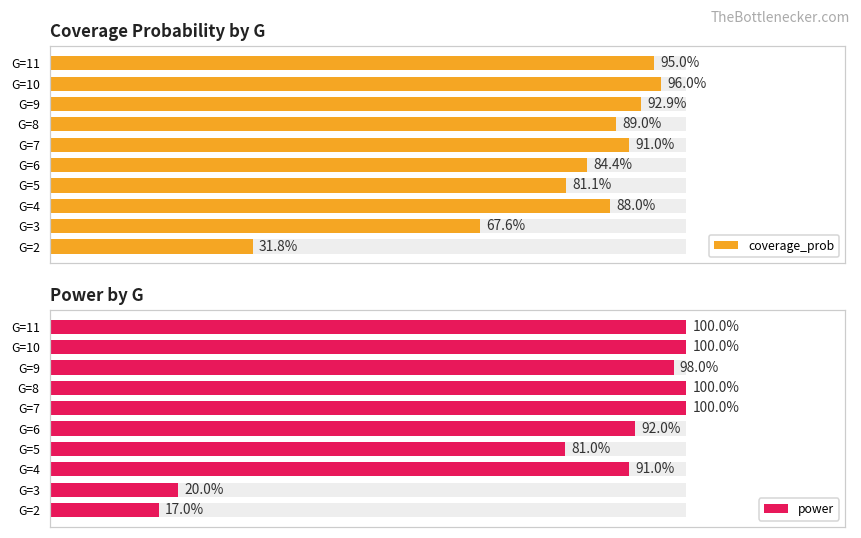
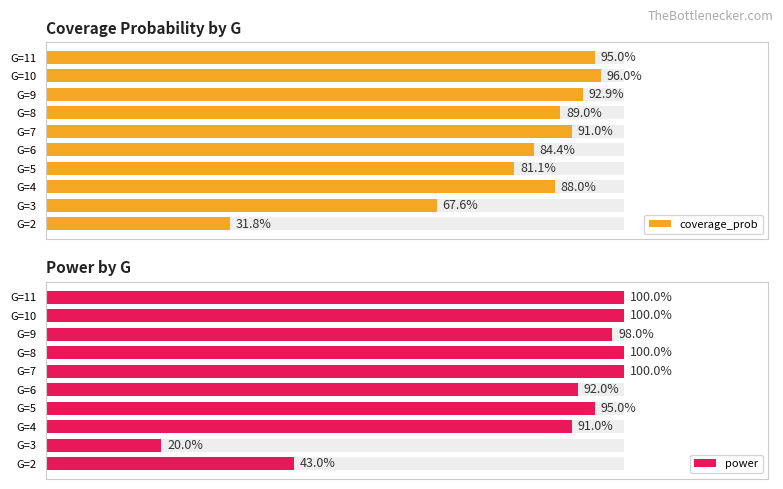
  {
    "Power by G": {
      "power": {
        "G=11": "100.0%",
        "G=10": "100.0%",
        "G=8": "100.0%",
        "G=7": "100.0%",
-       "G=5": "81.0%",
-       "G=2": "17.0%"
+       "G=5": "95.0%",
+       "G=2": "43.0%"
      }
    }
  }
